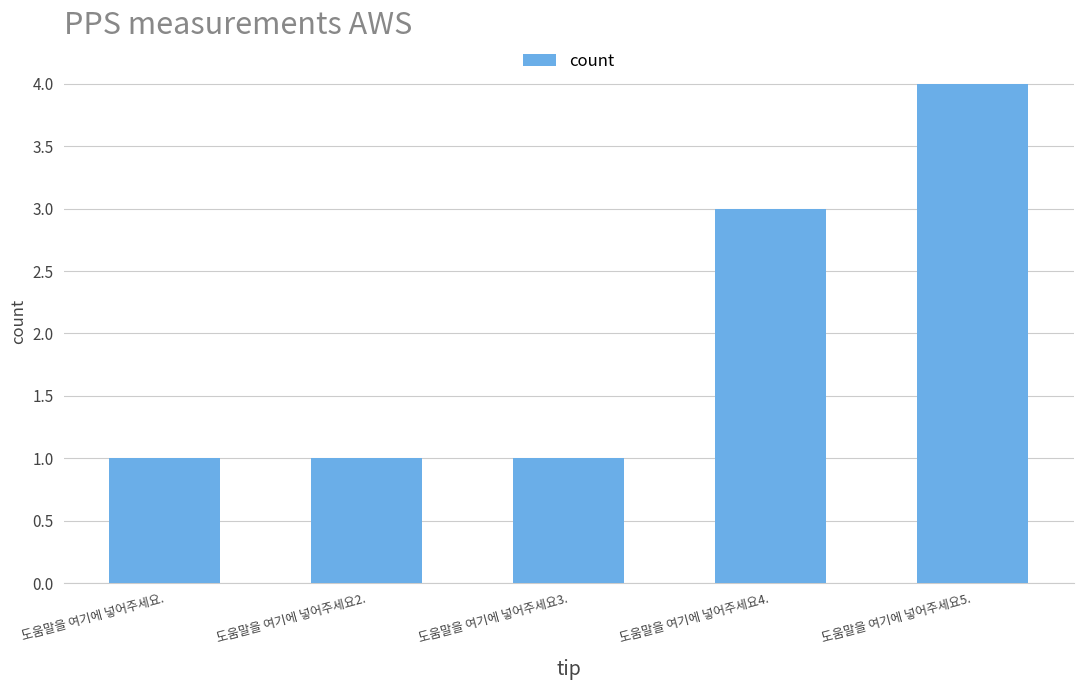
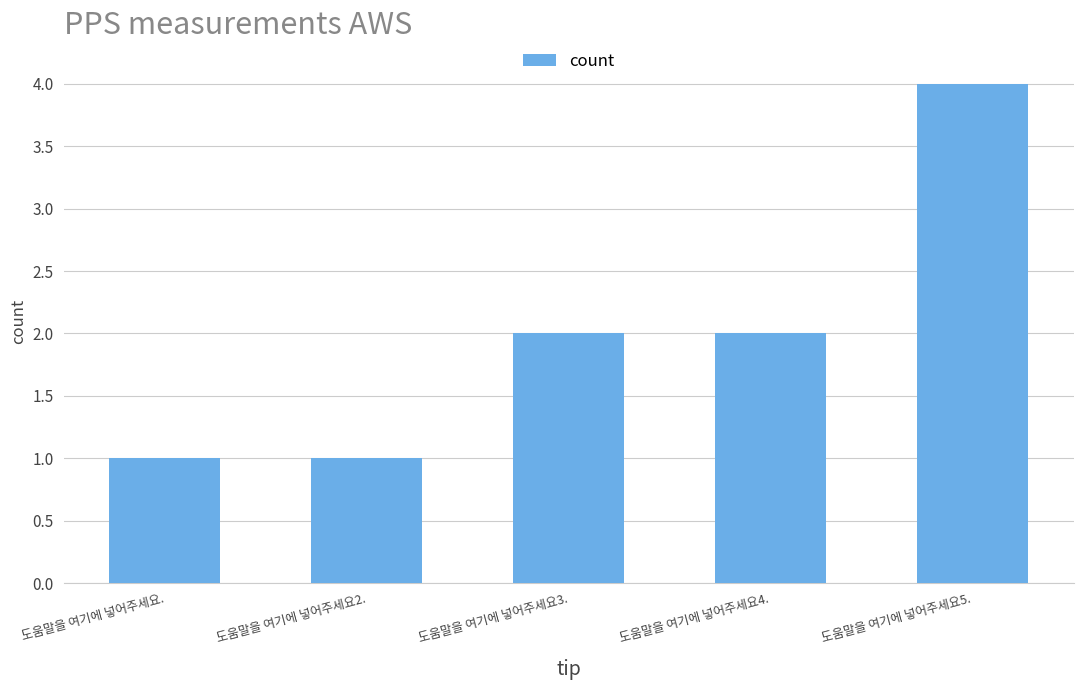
  {
    "도움말을 여기에 넣어주세요.": 1,
    "도움말을 여기에 넣어주세요2.": 1,
-   "도움말을 여기에 넣어주세요3.": 1,
-   "도움말을 여기에 넣어주세요4.": 3,
+   "도움말을 여기에 넣어주세요3.": 2,
+   "도움말을 여기에 넣어주세요4.": 2,
    "도움말을 여기에 넣어주세요5.": 4
  }
